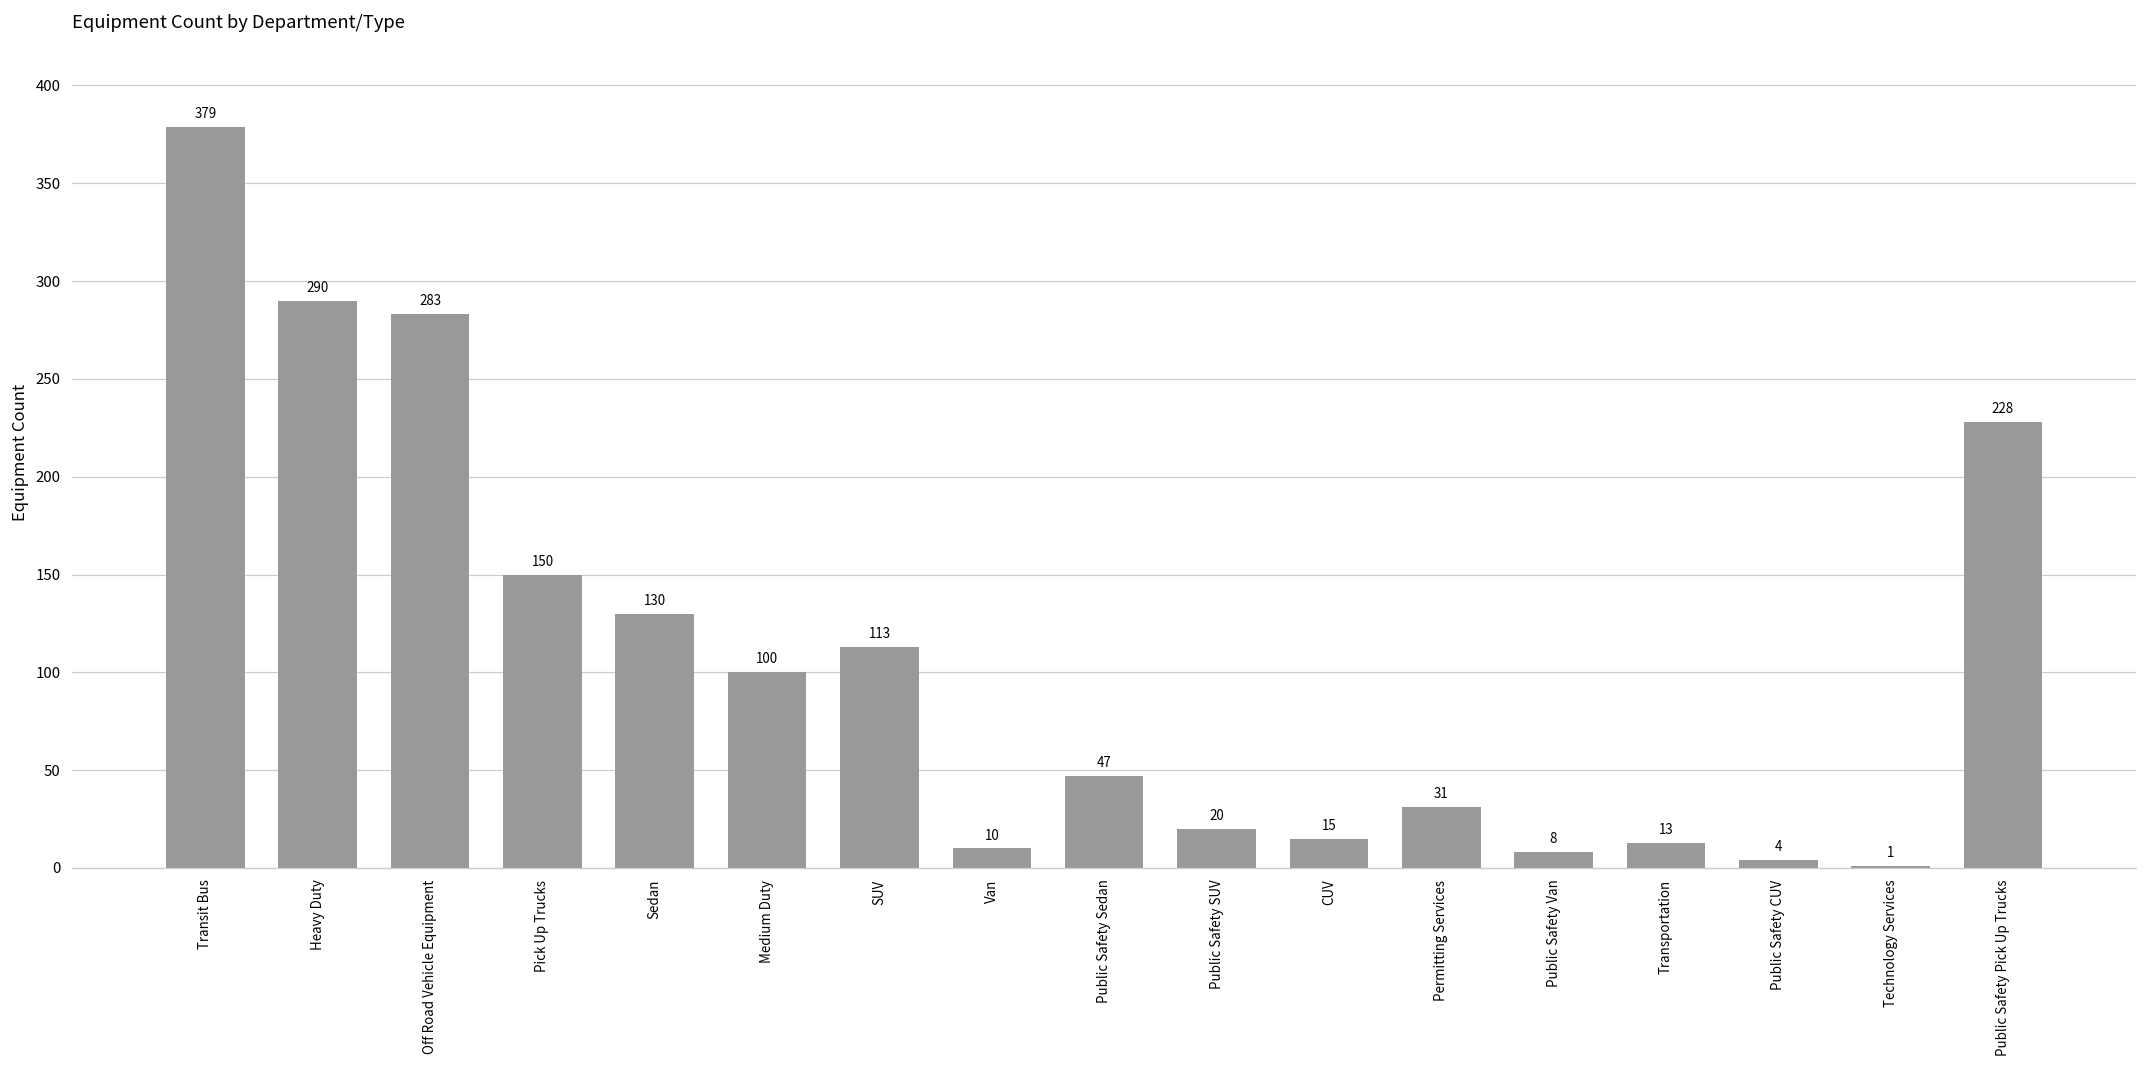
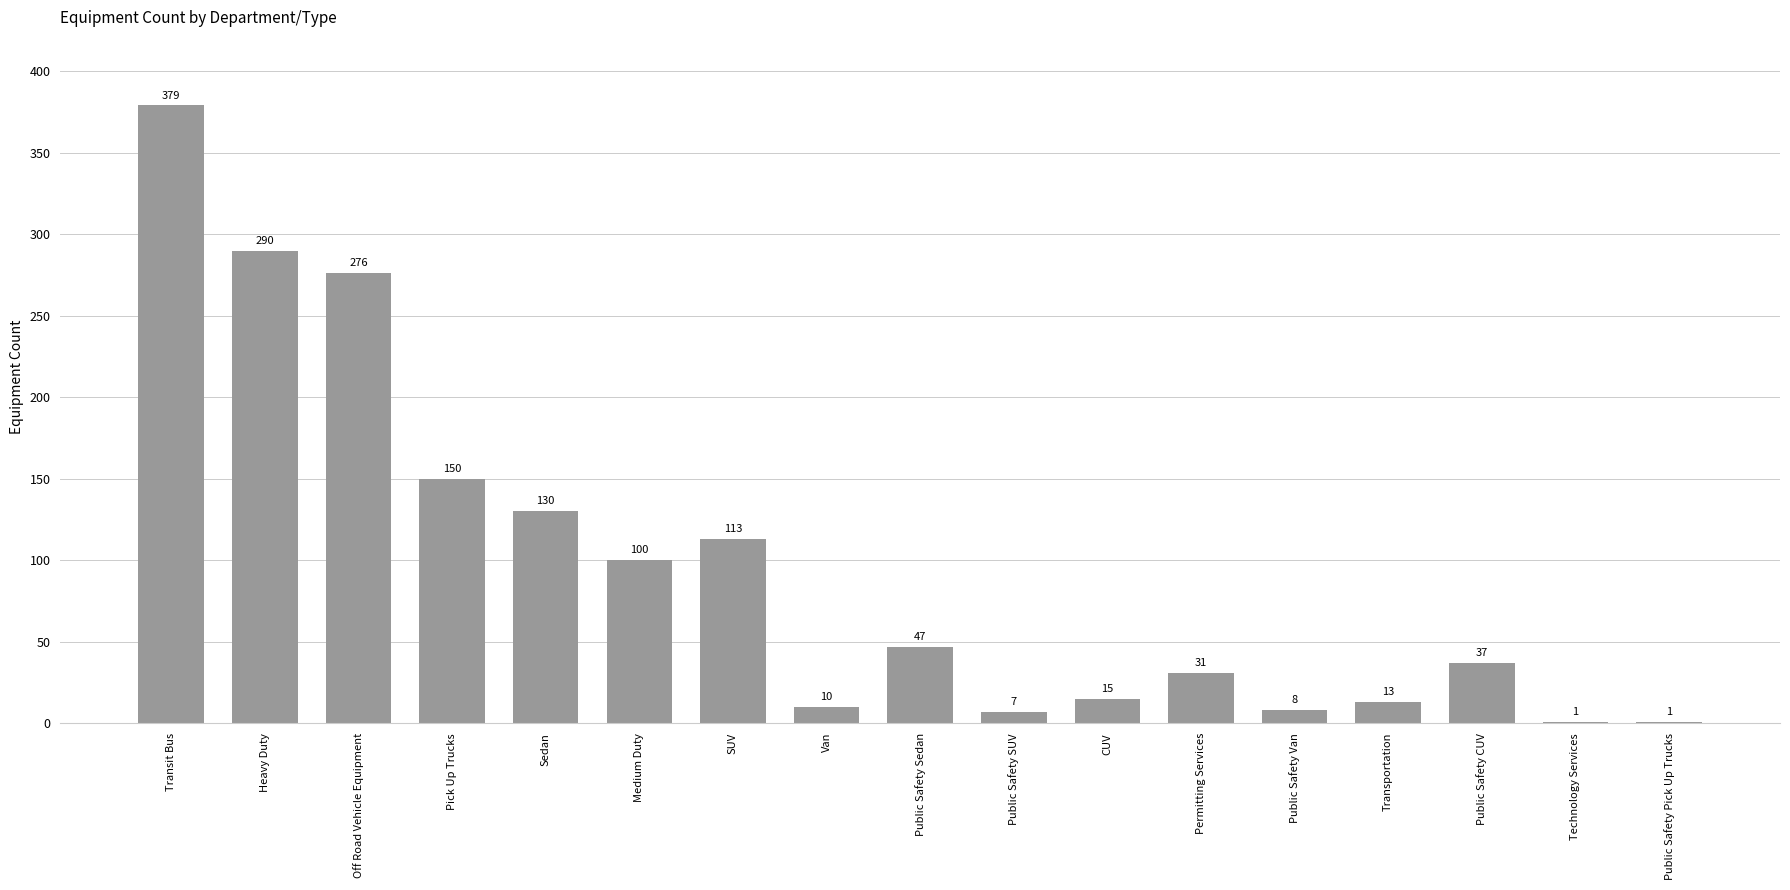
  {
    "Transit Bus": 379,
    "Heavy Duty": 290,
-   "Off Road Vehicle Equipment": 283,
+   "Off Road Vehicle Equipment": 276,
    "Pick Up Trucks": 150,
    "Sedan": 130,
    "Medium Duty": 100,
    "SUV": 113,
    "Van": 10,
    "Public Safety Sedan": 47,
-   "Public Safety SUV": 20,
+   "Public Safety SUV": 7,
    "CUV": 15,
    "Permitting Services": 31,
    "Public Safety Van": 8,
    "Transportation": 13,
-   "Public Safety CUV": 4,
+   "Public Safety CUV": 37,
    "Technology Services": 1,
-   "Public Safety Pick Up Trucks": 228
+   "Public Safety Pick Up Trucks": 1
  }
